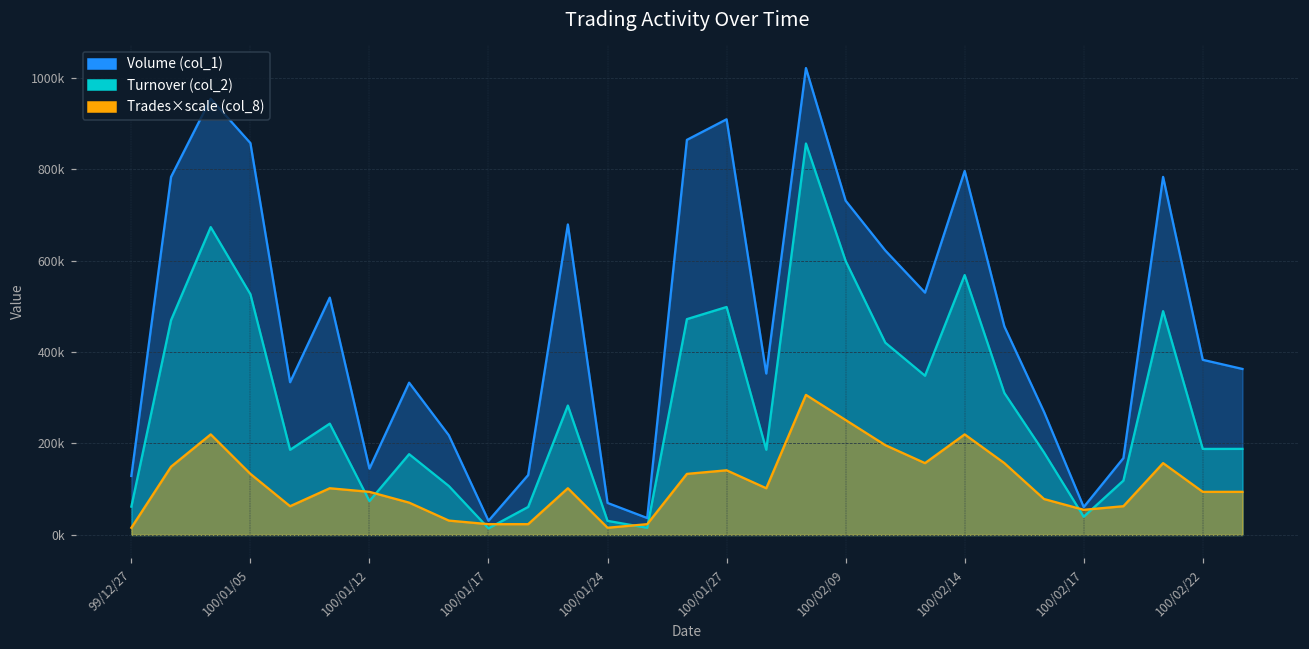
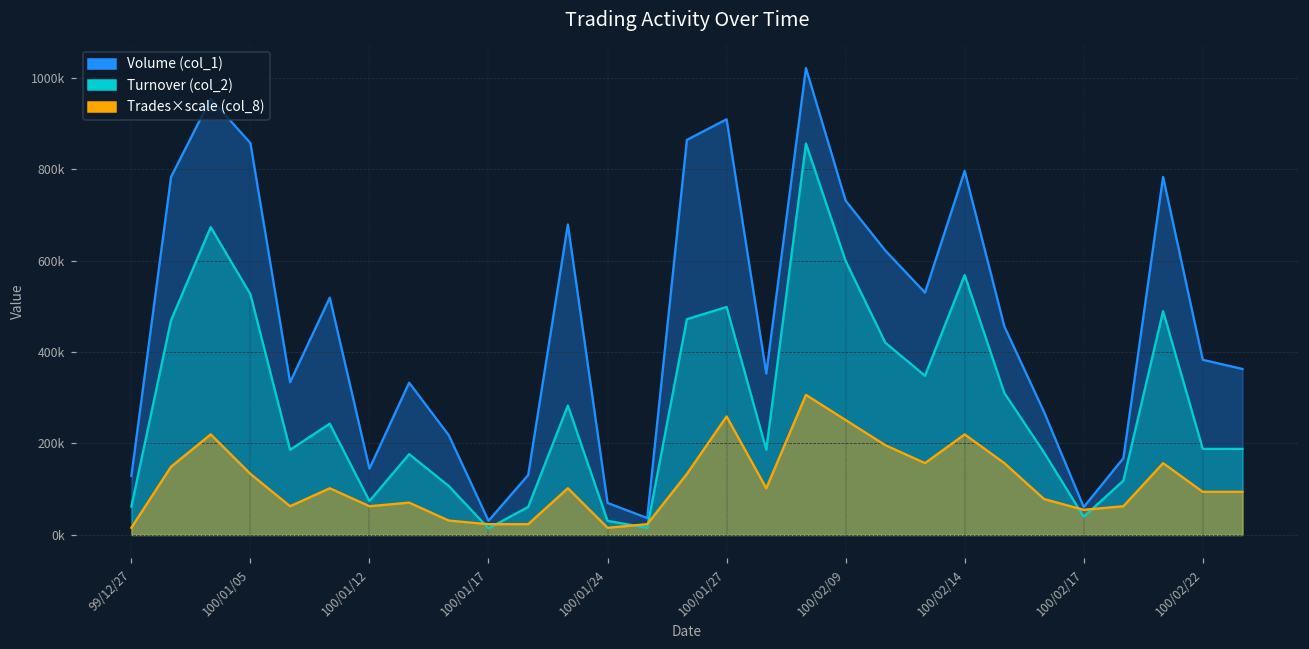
  {
    "Trades×scale (col_8)": {
      "99/12/27": 20000,
      "100/01/05": 130000,
-     "100/01/12": 90000,
+     "100/01/12": 60000,
      "100/01/17": 20000,
      "100/01/24": 20000,
-     "100/01/27": 140000,
+     "100/01/27": 260000,
      "100/02/09": 250000,
      "100/02/14": 220000,
      "100/02/17": 50000,
      "100/02/22": 90000
    }
  }
